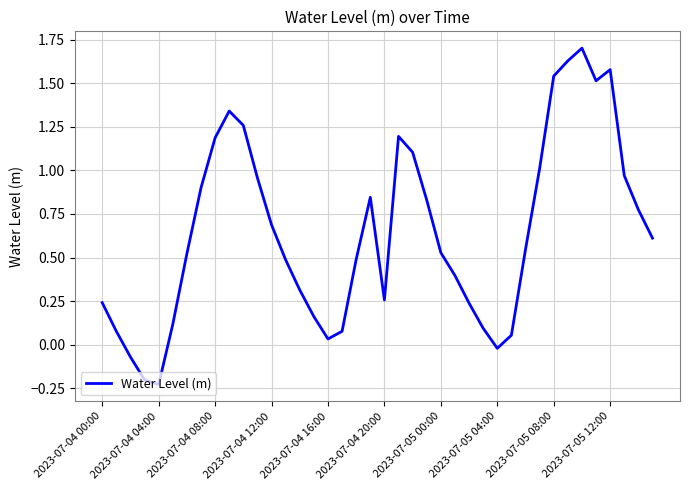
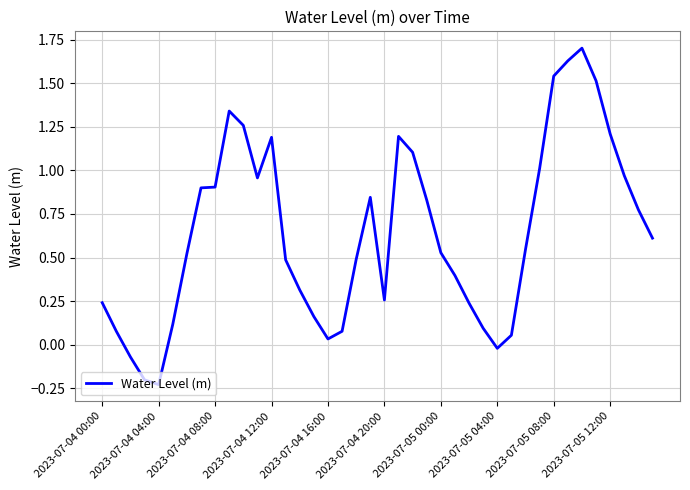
  {
    "2023-07-04 00:00": 0.24,
-   "2023-07-04 08:00": 1.19,
-   "2023-07-04 12:00": 0.69,
+   "2023-07-04 08:00": 0.90,
+   "2023-07-04 12:00": 1.19,
    "2023-07-04 16:00": 0.03,
    "2023-07-04 20:00": 0.26,
    "2023-07-05 00:00": 0.53,
    "2023-07-05 04:00": -0.02,
    "2023-07-05 08:00": 1.54,
-   "2023-07-05 12:00": 1.58
+   "2023-07-05 12:00": 1.21
  }
